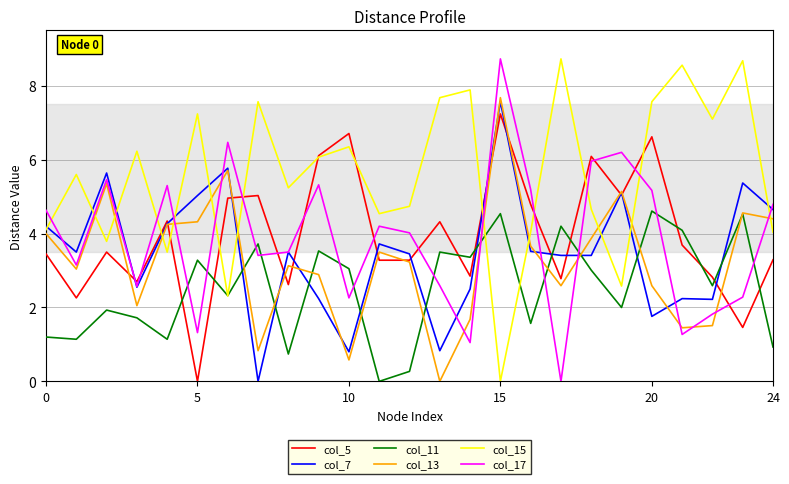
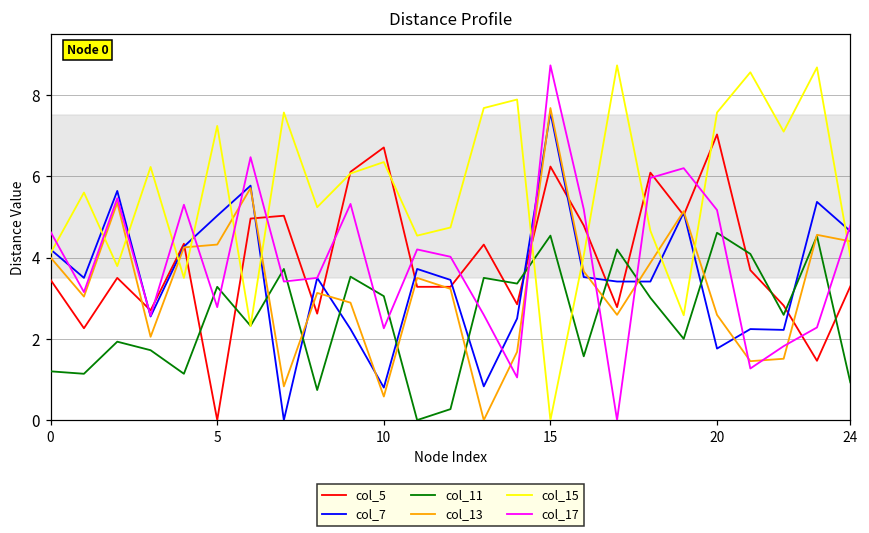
  {
    "col_5": {
      "0": 3.5,
      "5": 0.0,
      "10": 6.7,
-     "15": 7.2,
-     "20": 6.6,
+     "15": 6.2,
+     "20": 7.0,
      "24": 3.3
    },
    "col_7": {
      "0": 4.2,
      "5": 5.0,
      "10": 0.8,
      "15": 7.6,
      "20": 1.8,
      "24": 4.7
    },
    "col_11": {
      "0": 1.2,
      "5": 3.3,
      "10": 3.1,
      "15": 4.5,
      "20": 4.6,
      "24": 0.9
    },
    "col_13": {
      "0": 4.0,
      "5": 4.3,
      "10": 0.6,
      "15": 7.7,
      "20": 2.6,
      "24": 4.4
    },
    "col_15": {
      "0": 4.1,
      "5": 7.2,
      "10": 6.4,
      "15": 0.0,
      "20": 7.6,
      "24": 4.0
    },
    "col_17": {
      "0": 4.6,
-     "5": 1.3,
+     "5": 2.8,
      "10": 2.3,
      "15": 8.7,
      "20": 5.2,
      "24": 4.8
    }
  }
